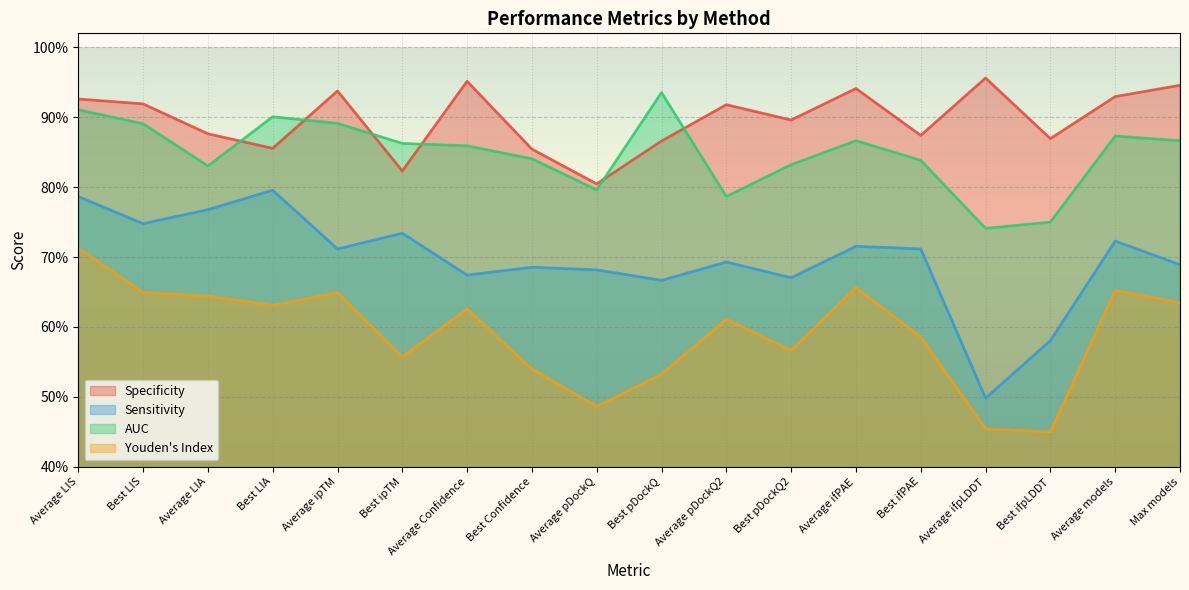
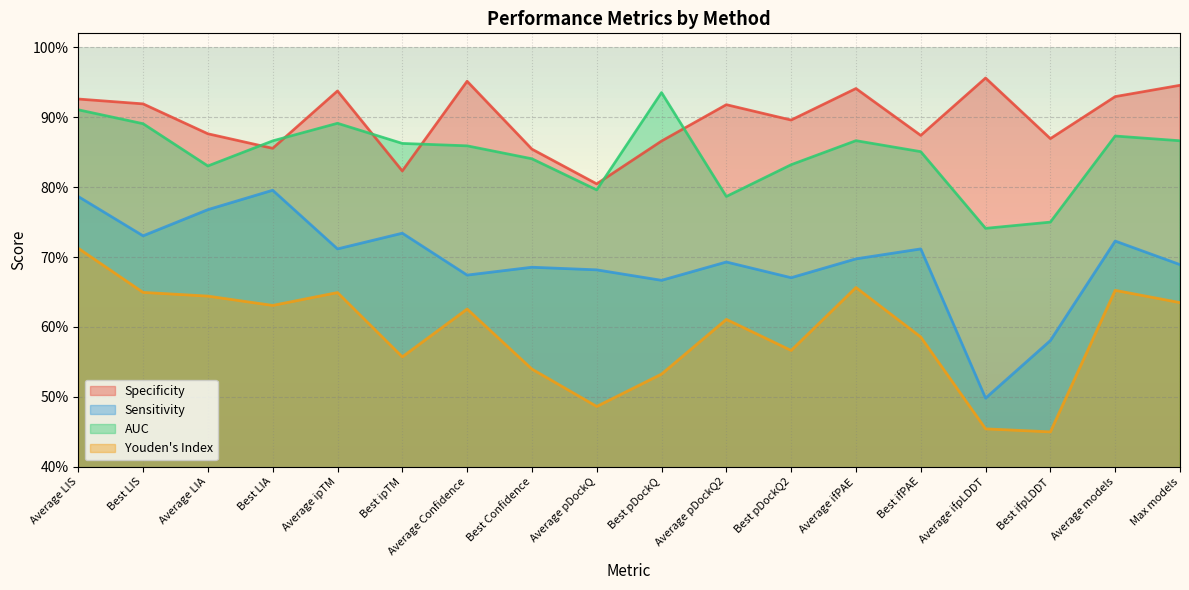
  {
    "Sensitivity": {
      "Average LIS": "79%",
-     "Best LIS": "75%",
+     "Best LIS": "73%",
      "Average LIA": "77%",
      "Best LIA": "80%",
      "Average ipTM": "71%",
      "Best ipTM": "73%",
      "Average Confidence": "67%",
      "Best Confidence": "69%",
      "Average pDockQ": "68%",
      "Best pDockQ": "67%",
      "Average pDockQ2": "69%",
      "Best pDockQ2": "67%",
-     "Average ifPAE": "72%",
+     "Average ifPAE": "70%",
      "Best ifPAE": "71%",
      "Average ifpLDDT": "50%",
      "Best ifpLDDT": "58%",
      "Average models": "72%",
      "Max models": "69%"
    },
    "AUC": {
      "Average LIS": "91%",
      "Best LIS": "89%",
      "Average LIA": "83%",
-     "Best LIA": "90%",
+     "Best LIA": "87%",
      "Average ipTM": "89%",
      "Best ipTM": "86%",
      "Average Confidence": "86%",
      "Best Confidence": "84%",
      "Average pDockQ": "80%",
      "Best pDockQ": "94%",
      "Average pDockQ2": "79%",
      "Best pDockQ2": "83%",
      "Average ifPAE": "87%",
-     "Best ifPAE": "84%",
+     "Best ifPAE": "85%",
      "Average ifpLDDT": "74%",
      "Best ifpLDDT": "75%",
      "Average models": "87%",
      "Max models": "87%"
    }
  }
